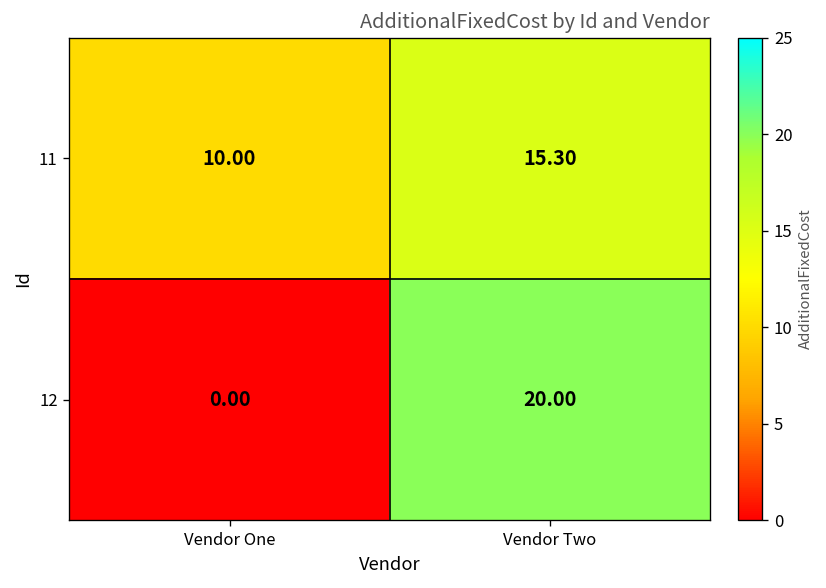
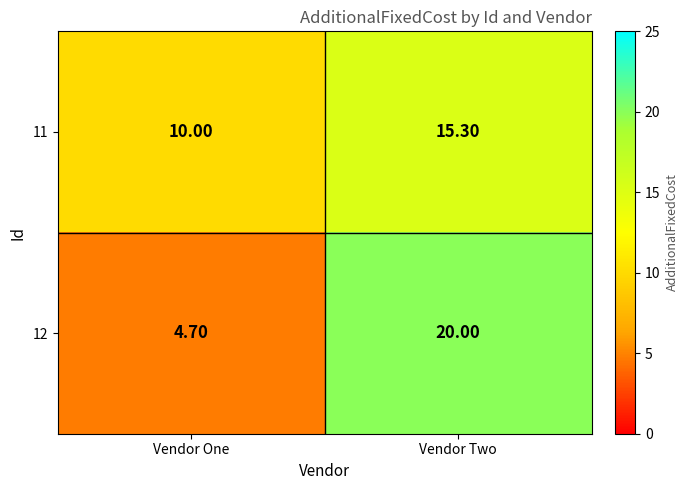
  {
    "11": {
      "Vendor One": 10.00,
      "Vendor Two": 15.30
    },
    "12": {
-     "Vendor One": 0.00,
+     "Vendor One": 4.70,
      "Vendor Two": 20.00
    }
  }
